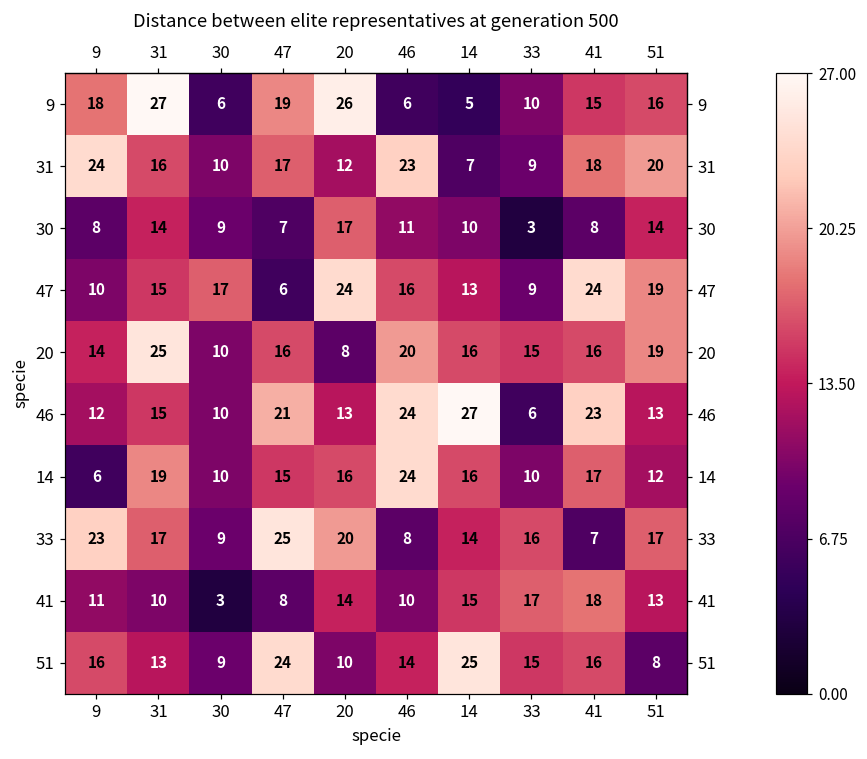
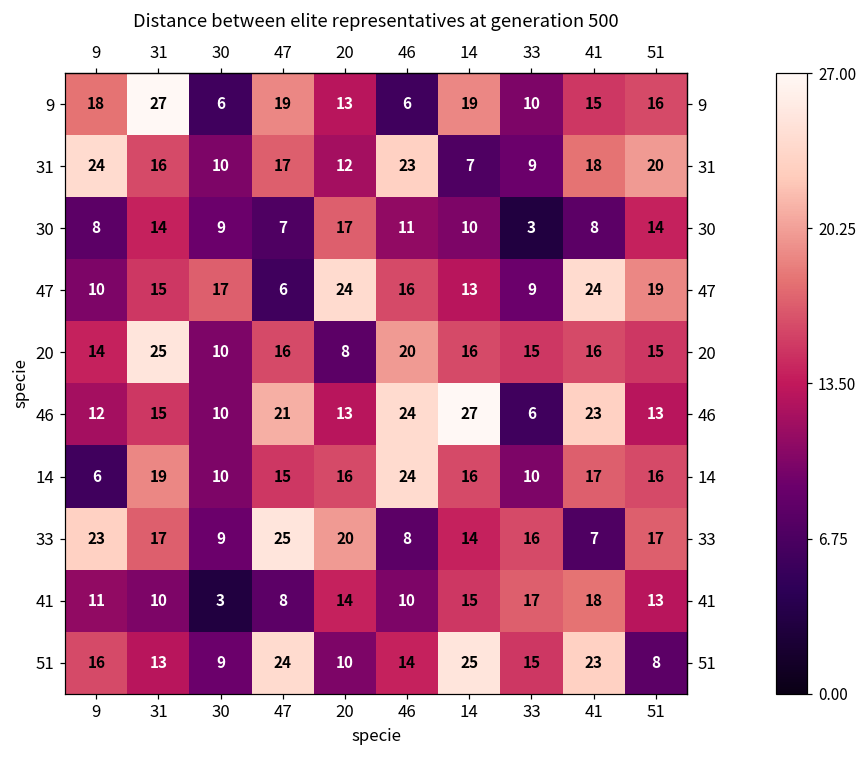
  {
    "9": {
      "9": 18,
      "31": 27,
      "30": 6,
      "47": 19,
-     "20": 26,
+     "20": 13,
      "46": 6,
-     "14": 5,
+     "14": 19,
      "33": 10,
      "41": 15,
      "51": 16
    },
    "31": {
      "9": 24,
      "31": 16,
      "30": 10,
      "47": 17,
      "20": 12,
      "46": 23,
      "14": 7,
      "33": 9,
      "41": 18,
      "51": 20
    },
    "30": {
      "9": 8,
      "31": 14,
      "30": 9,
      "47": 7,
      "20": 17,
      "46": 11,
      "14": 10,
      "33": 3,
      "41": 8,
      "51": 14
    },
    "47": {
      "9": 10,
      "31": 15,
      "30": 17,
      "47": 6,
      "20": 24,
      "46": 16,
      "14": 13,
      "33": 9,
      "41": 24,
      "51": 19
    },
    "20": {
      "9": 14,
      "31": 25,
      "30": 10,
      "47": 16,
      "20": 8,
      "46": 20,
      "14": 16,
      "33": 15,
      "41": 16,
-     "51": 19
+     "51": 15
    },
    "46": {
      "9": 12,
      "31": 15,
      "30": 10,
      "47": 21,
      "20": 13,
      "46": 24,
      "14": 27,
      "33": 6,
      "41": 23,
      "51": 13
    },
    "14": {
      "9": 6,
      "31": 19,
      "30": 10,
      "47": 15,
      "20": 16,
      "46": 24,
      "14": 16,
      "33": 10,
      "41": 17,
-     "51": 12
+     "51": 16
    },
    "33": {
      "9": 23,
      "31": 17,
      "30": 9,
      "47": 25,
      "20": 20,
      "46": 8,
      "14": 14,
      "33": 16,
      "41": 7,
      "51": 17
    },
    "41": {
      "9": 11,
      "31": 10,
      "30": 3,
      "47": 8,
      "20": 14,
      "46": 10,
      "14": 15,
      "33": 17,
      "41": 18,
      "51": 13
    },
    "51": {
      "9": 16,
      "31": 13,
      "30": 9,
      "47": 24,
      "20": 10,
      "46": 14,
      "14": 25,
      "33": 15,
-     "41": 16,
+     "41": 23,
      "51": 8
    }
  }
